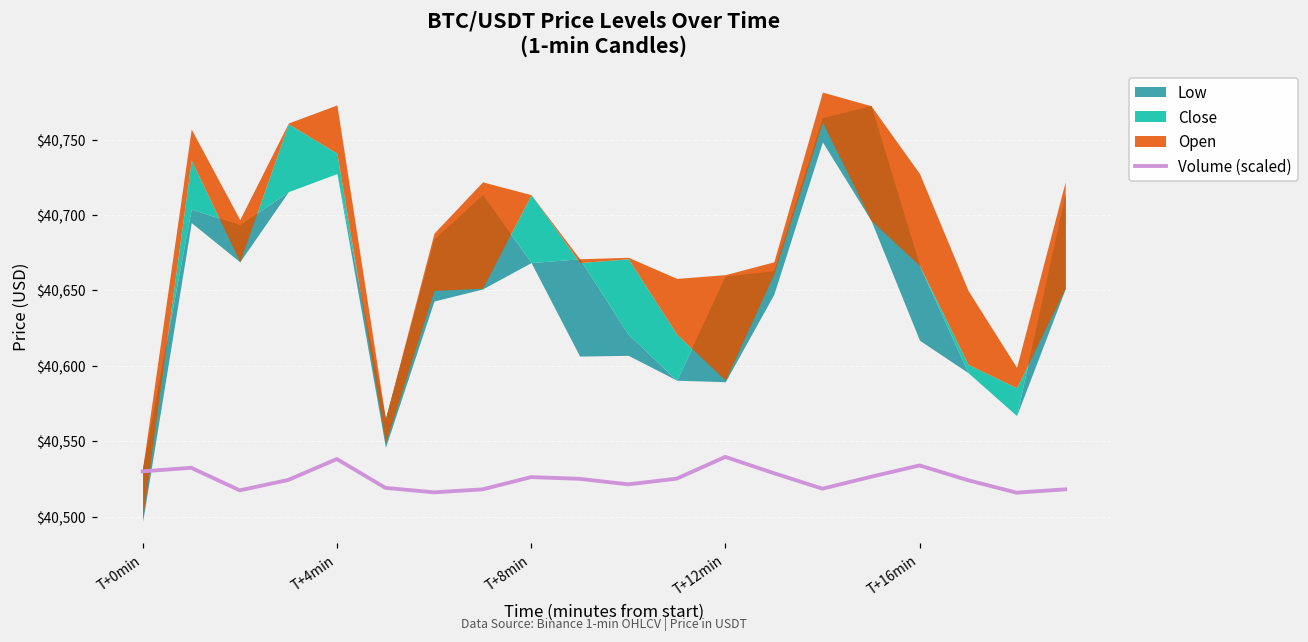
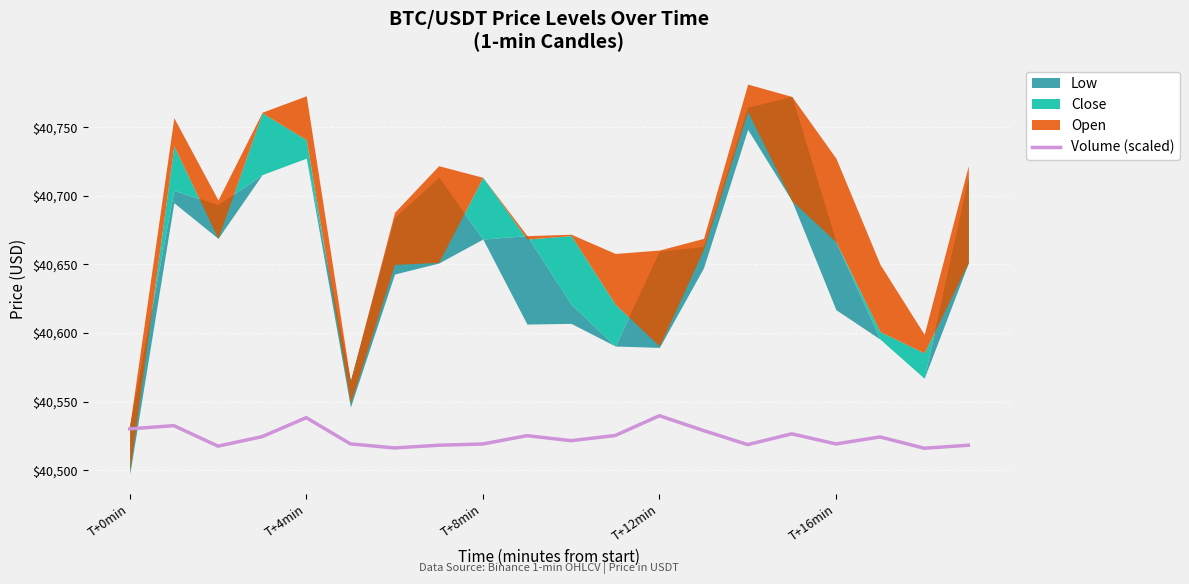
  {
    "Volume (scaled)": {
      "T+0min": "$40,530",
      "T+4min": "$40,538",
-     "T+8min": "$40,526",
+     "T+8min": "$40,519",
      "T+12min": "$40,540",
-     "T+16min": "$40,534"
+     "T+16min": "$40,519"
    }
  }
